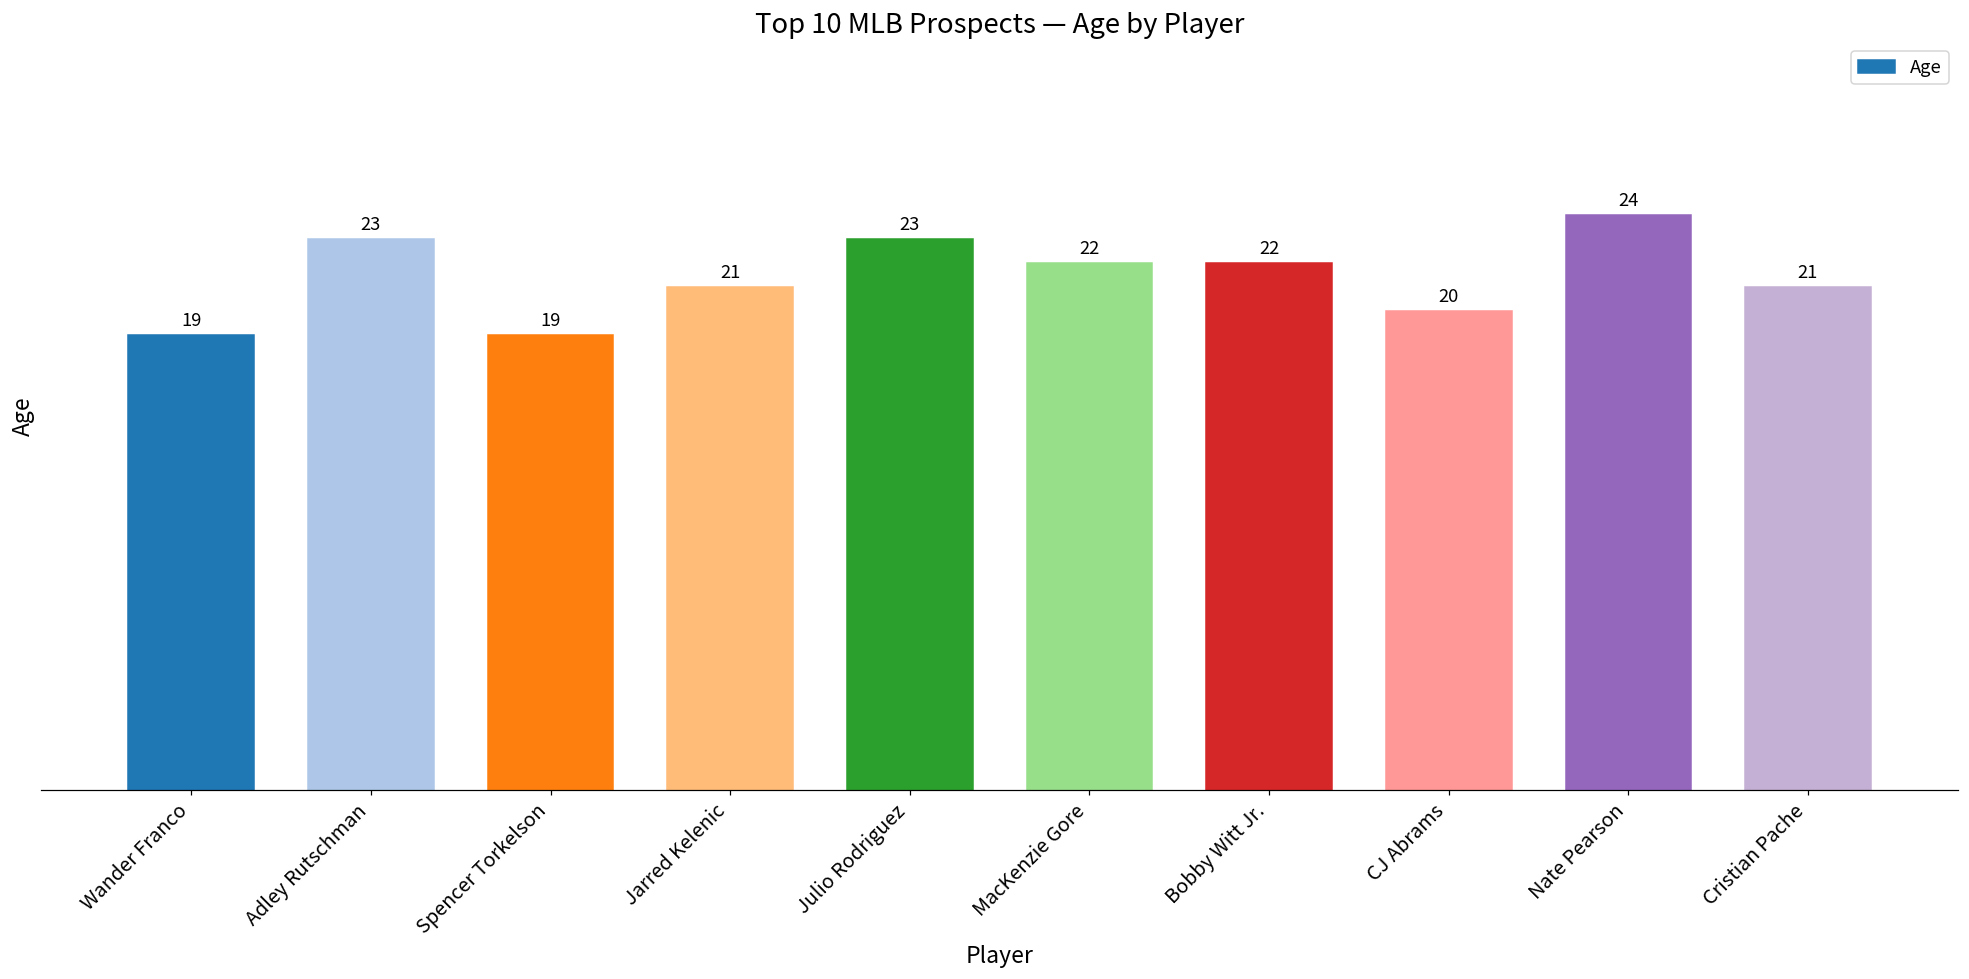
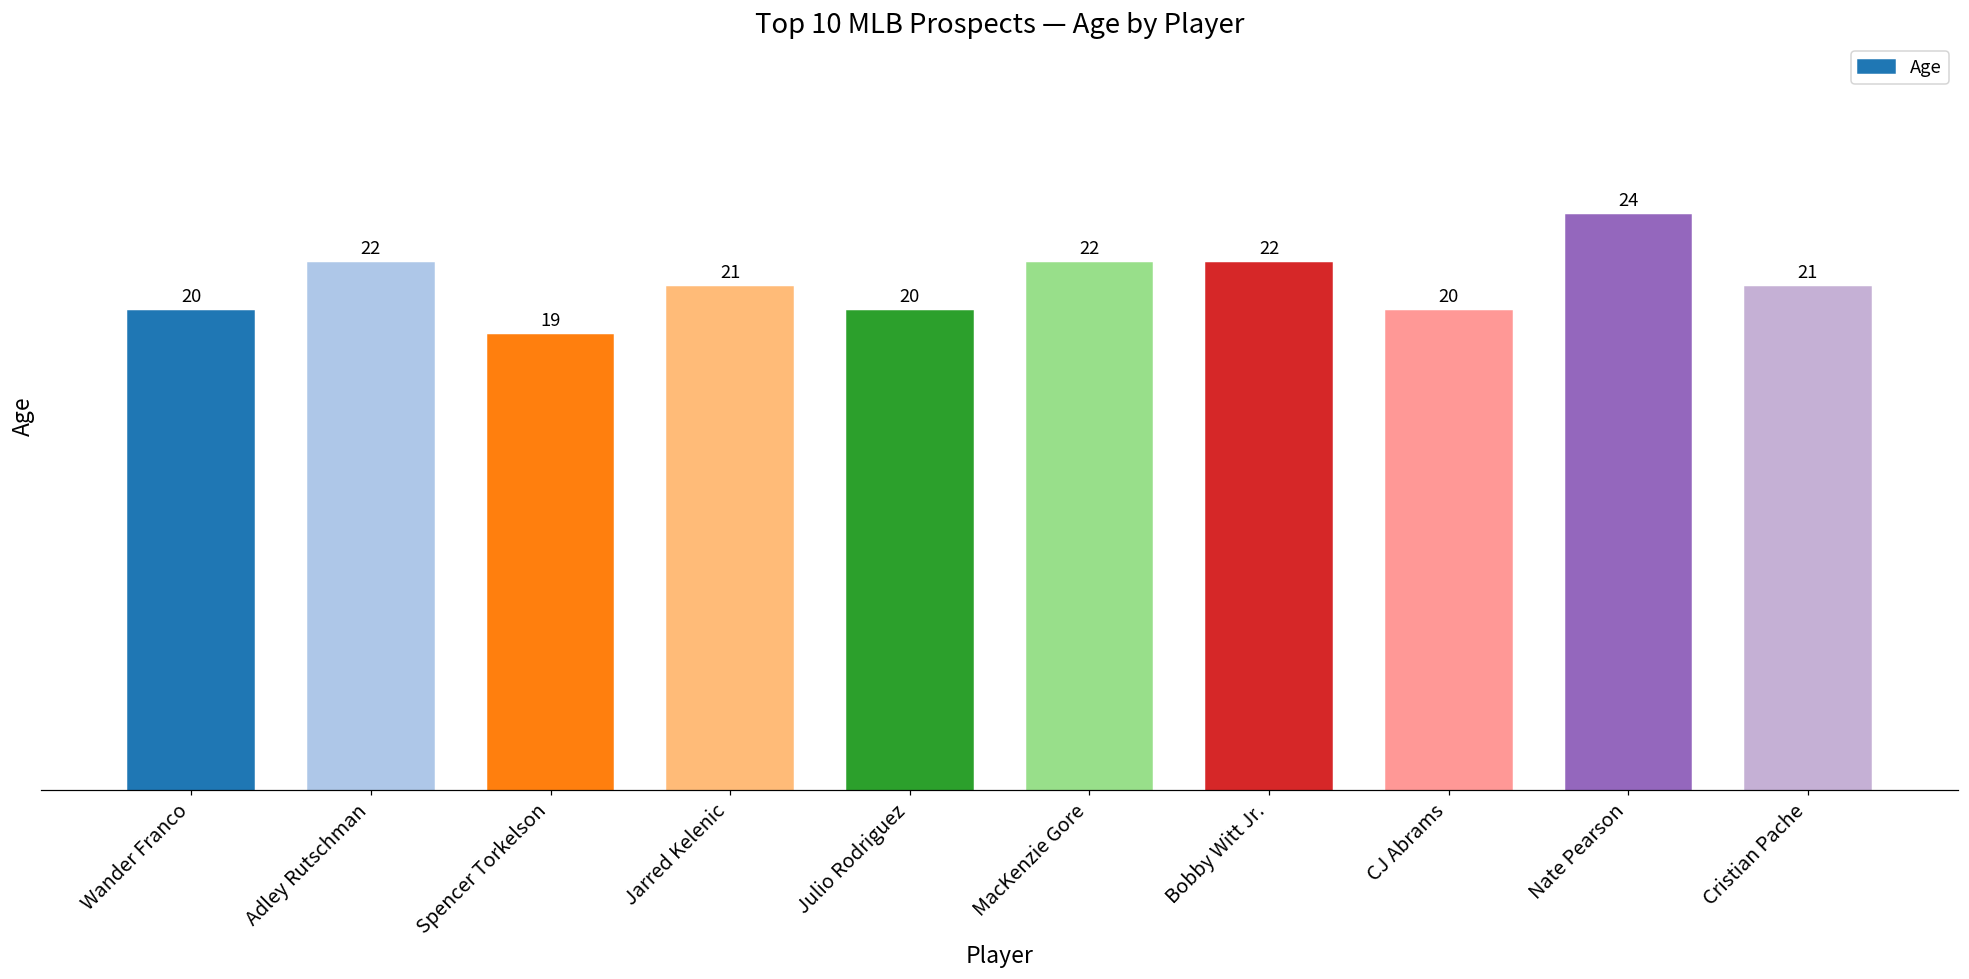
  {
-   "Wander Franco": 19,
-   "Adley Rutschman": 23,
+   "Wander Franco": 20,
+   "Adley Rutschman": 22,
    "Spencer Torkelson": 19,
    "Jarred Kelenic": 21,
-   "Julio Rodriguez": 23,
+   "Julio Rodriguez": 20,
    "MacKenzie Gore": 22,
    "Bobby Witt Jr.": 22,
    "CJ Abrams": 20,
    "Nate Pearson": 24,
    "Cristian Pache": 21
  }
